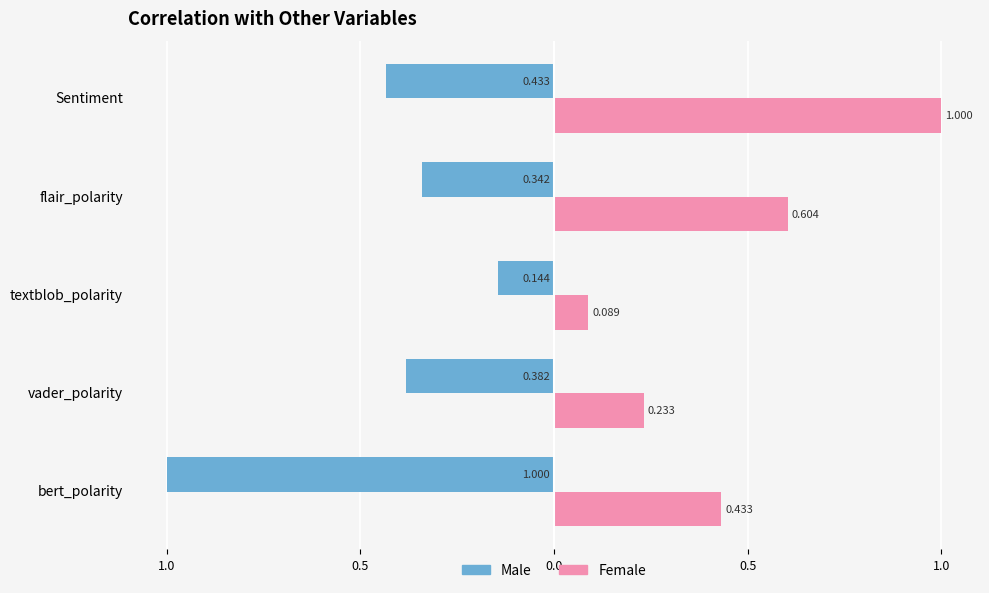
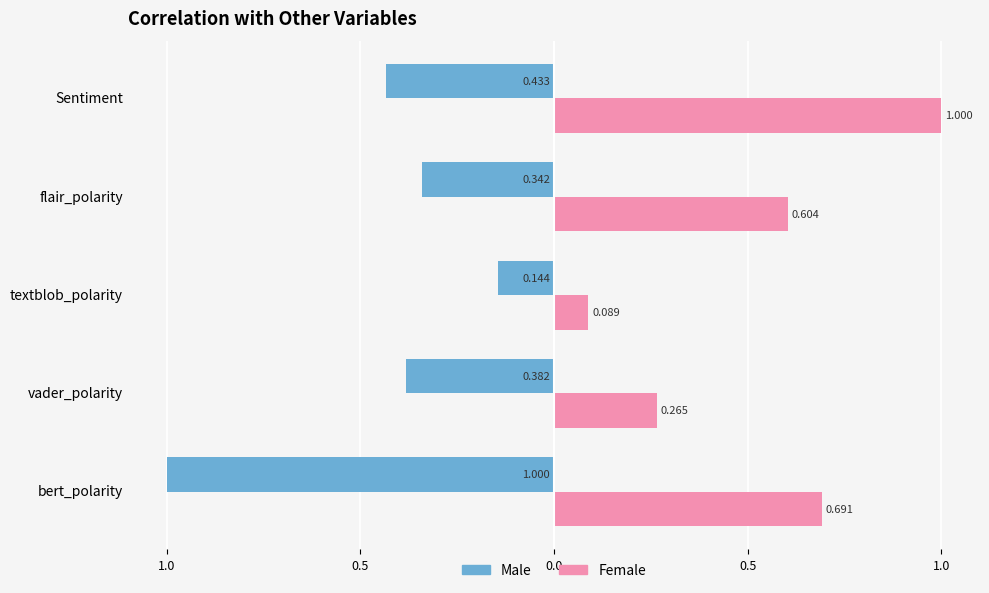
  {
    "Female": {
      "Sentiment": 1.000,
      "flair_polarity": 0.604,
      "textblob_polarity": 0.089,
-     "vader_polarity": 0.233,
-     "bert_polarity": 0.433
+     "vader_polarity": 0.265,
+     "bert_polarity": 0.691
    }
  }
